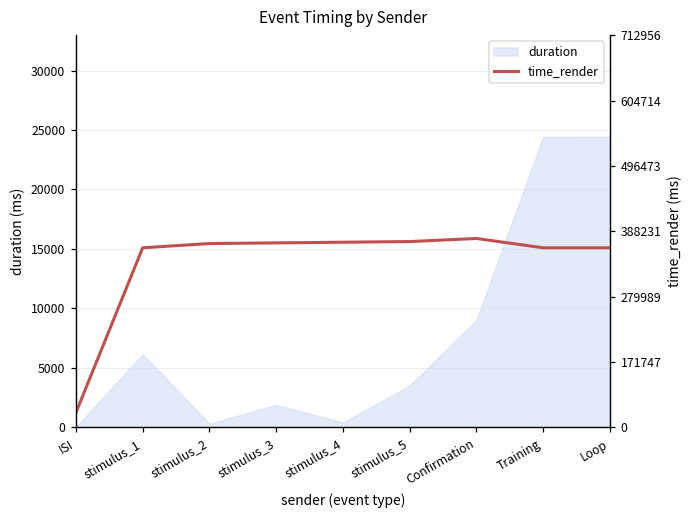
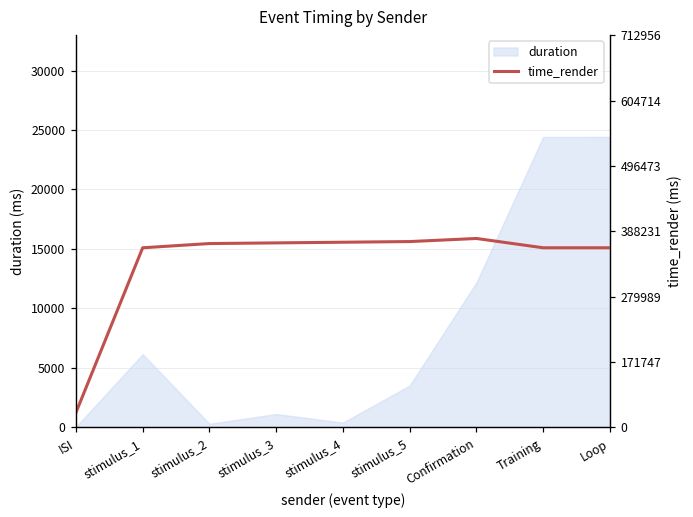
  {
    "duration": {
      "ISI": 0,
      "stimulus_1": 6100,
      "stimulus_2": 300,
-     "stimulus_3": 1900,
+     "stimulus_3": 1100,
      "stimulus_4": 400,
      "stimulus_5": 3500,
-     "Confirmation": 9000,
+     "Confirmation": 12200,
      "Training": 24400,
      "Loop": 24400
    }
  }
